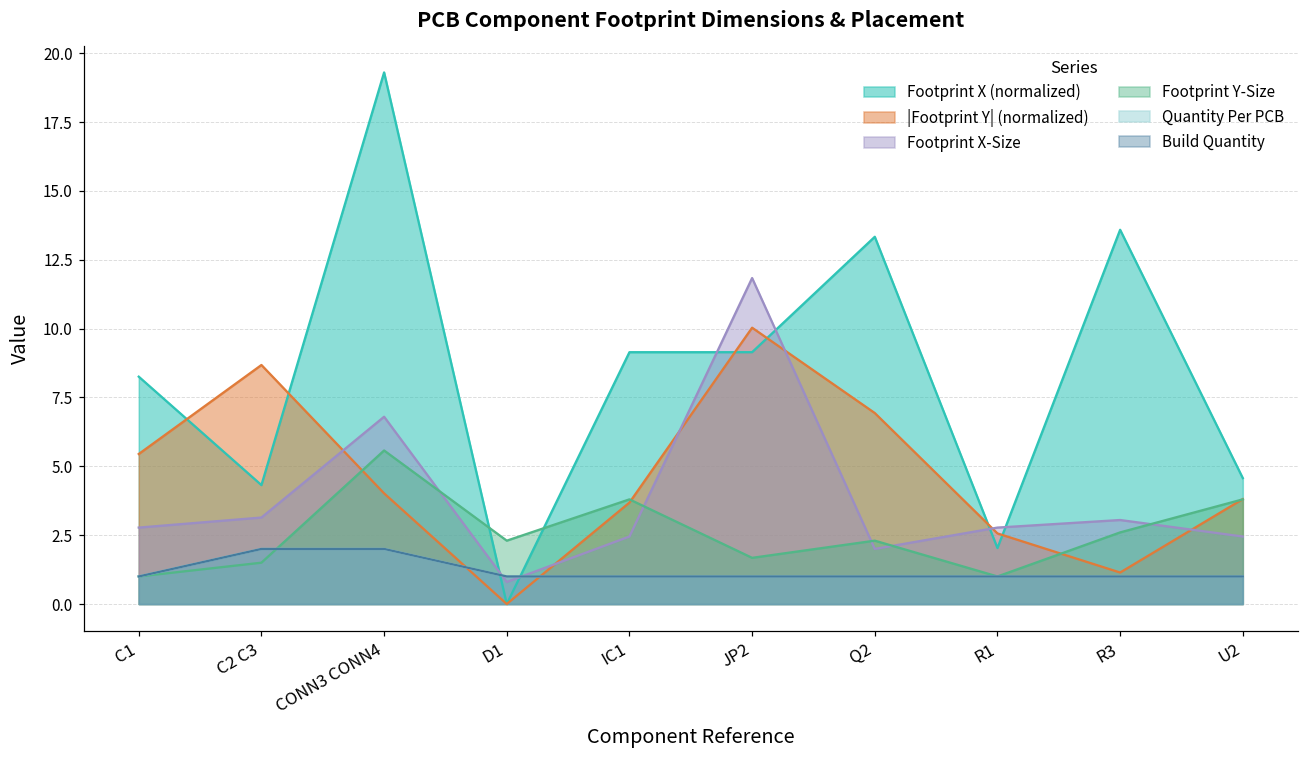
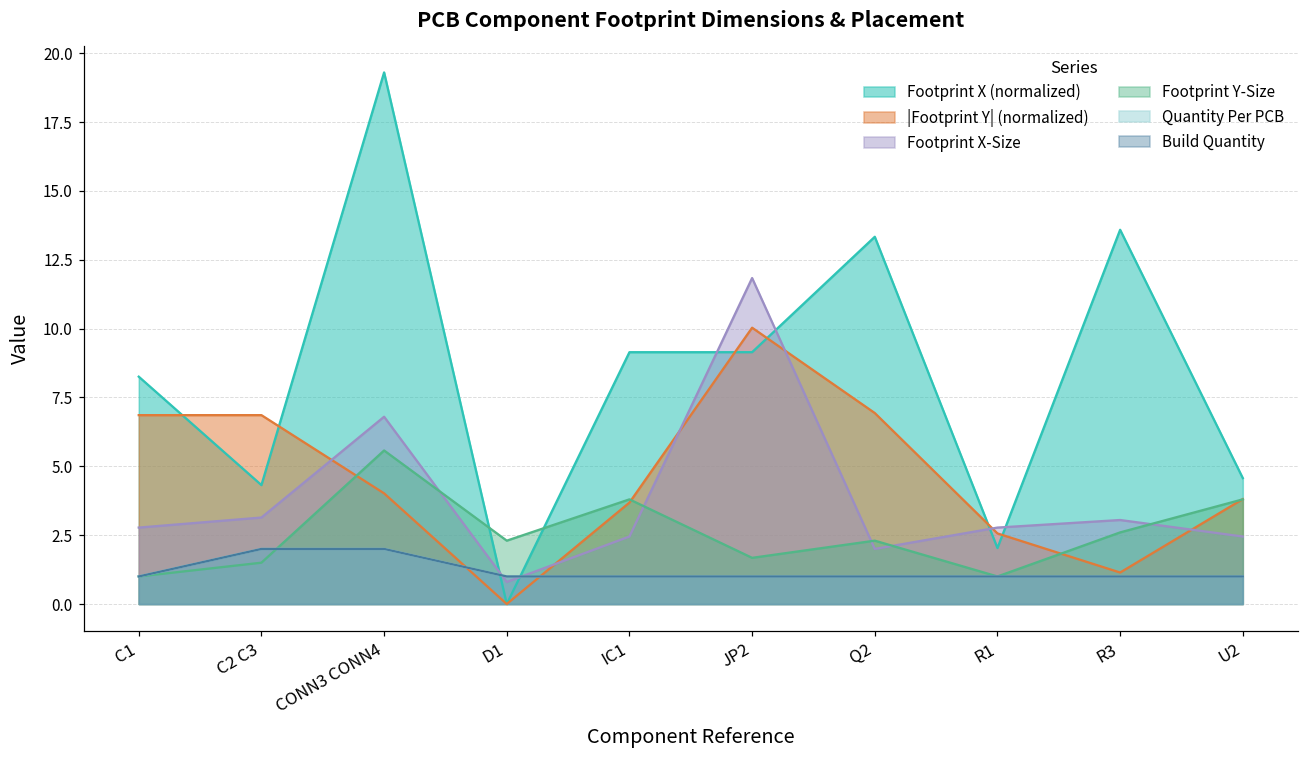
  {
    "|Footprint Y| (normalized)": {
-     "C1": 5.4,
-     "C2 C3": 8.7,
+     "C1": 6.9,
+     "C2 C3": 6.9,
      "CONN3 CONN4": 4.0,
      "IC1": 3.7,
      "JP2": 10.0,
      "Q2": 6.9,
      "R1": 2.6,
      "R3": 1.1
    }
  }
